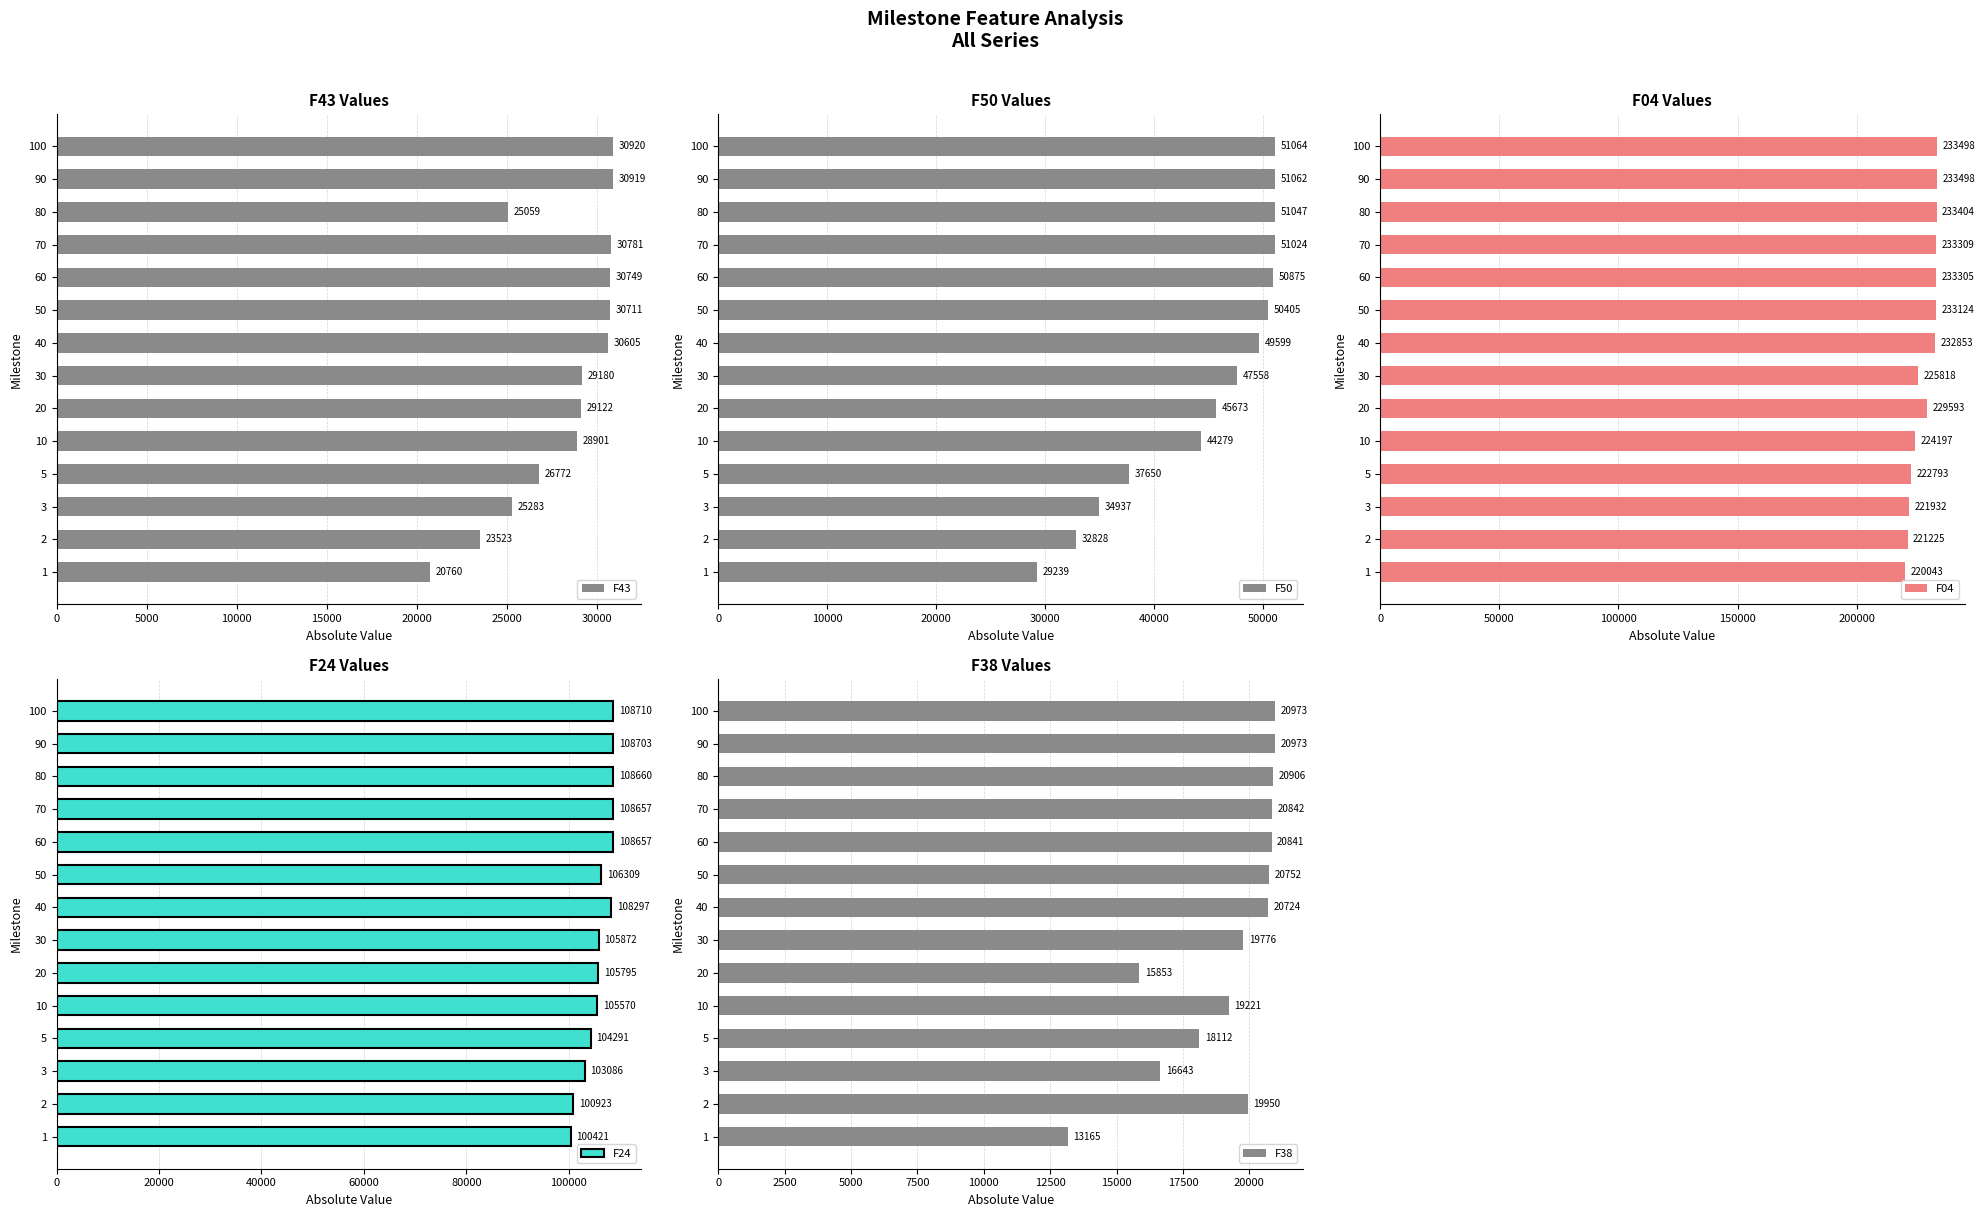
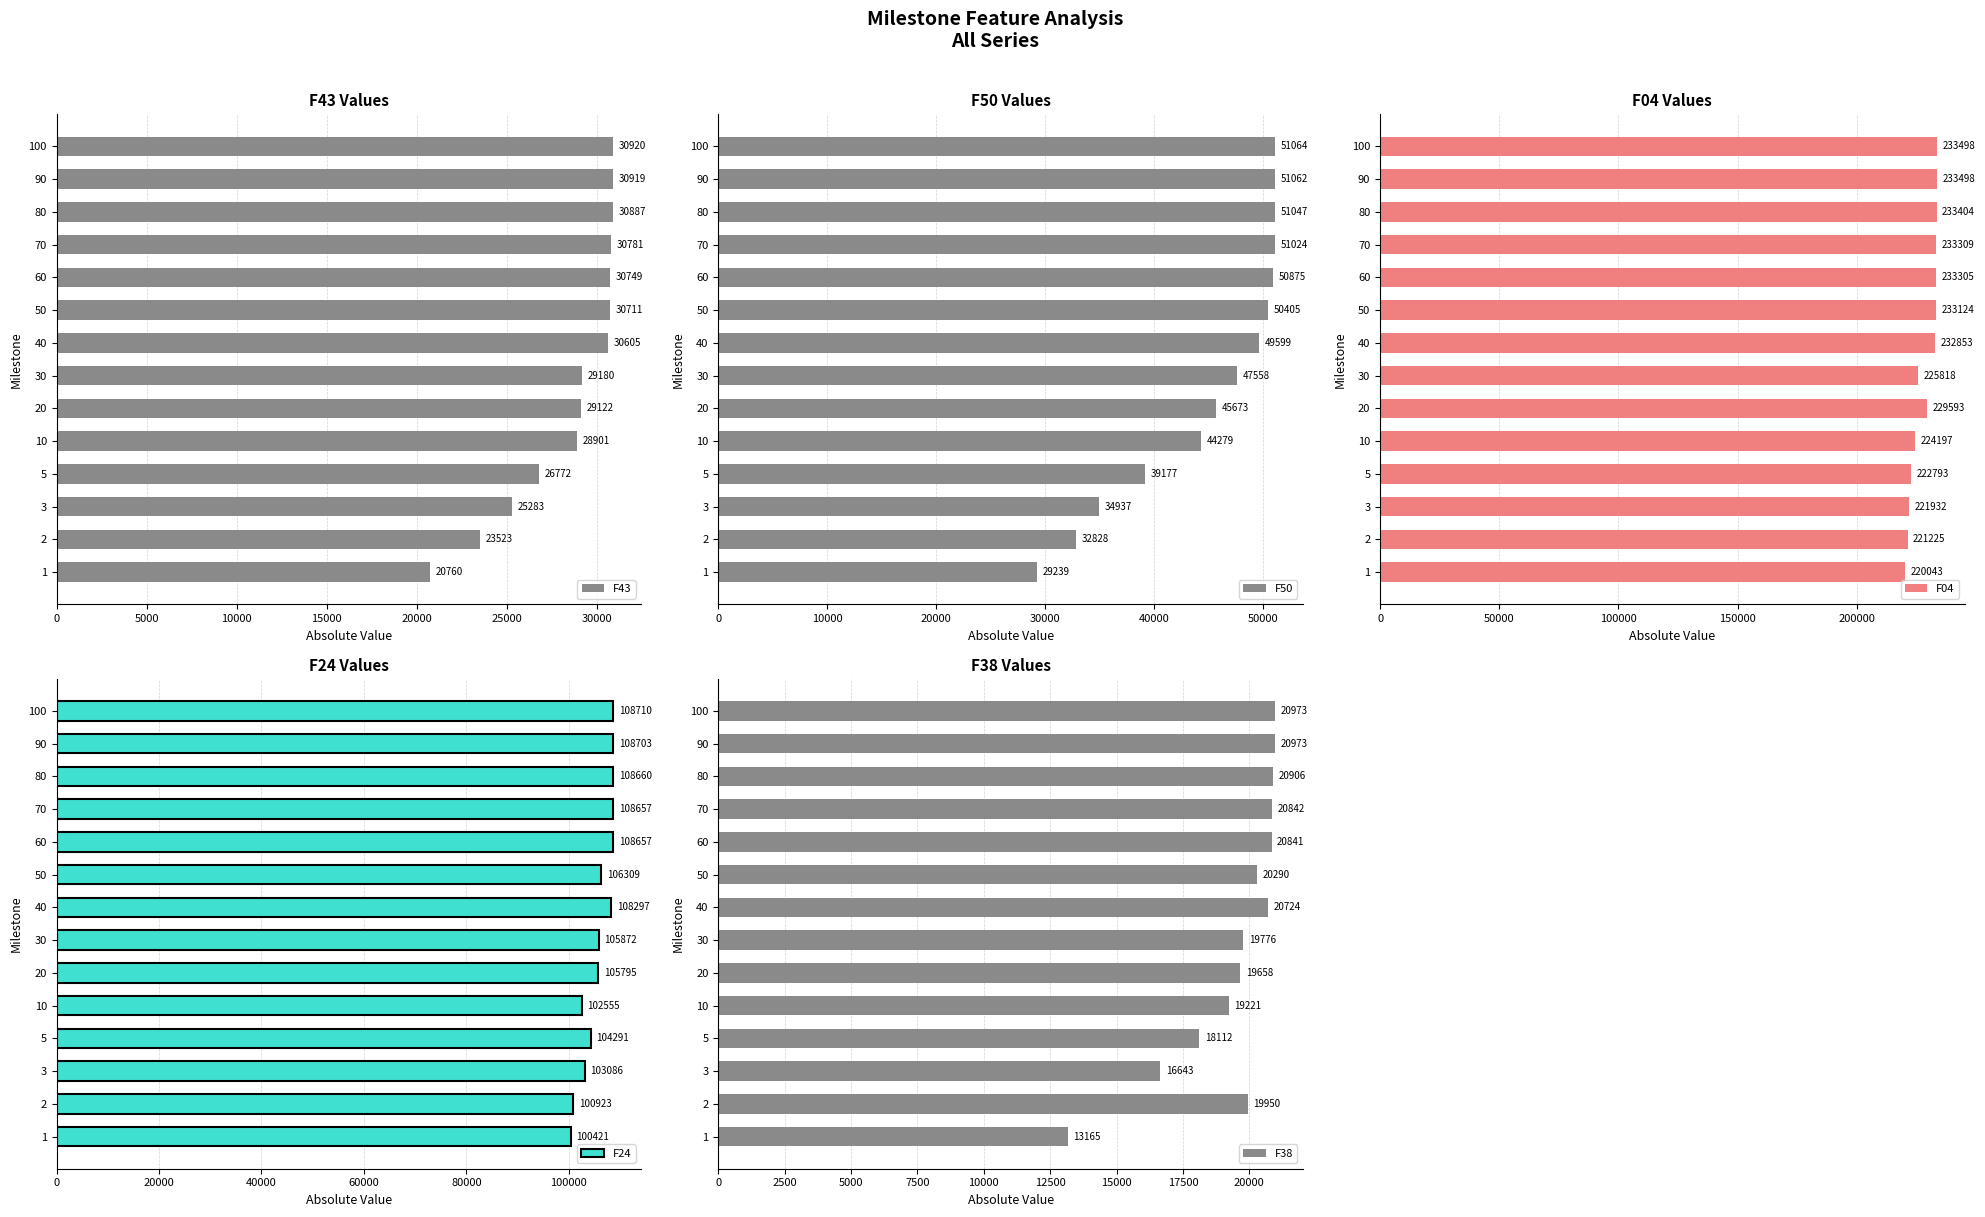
  {
    "F43 Values": {
      "100": 30920,
      "90": 30919,
-     "80": 25059,
+     "80": 30887,
      "70": 30781,
      "60": 30749,
      "50": 30711,
      "40": 30605,
      "30": 29180,
      "20": 29122,
      "10": 28901,
      "5": 26772,
      "3": 25283,
      "2": 23523,
      "1": 20760
    },
    "F50 Values": {
      "100": 51064,
      "90": 51062,
      "80": 51047,
      "70": 51024,
      "60": 50875,
      "50": 50405,
      "40": 49599,
      "30": 47558,
      "20": 45673,
      "10": 44279,
-     "5": 37650,
+     "5": 39177,
      "3": 34937,
      "2": 32828,
      "1": 29239
    },
    "F04 Values": {
      "100": 233498,
      "90": 233498,
      "80": 233404,
      "70": 233309,
      "60": 233305,
      "50": 233124,
      "40": 232853,
      "30": 225818,
      "20": 229593,
      "10": 224197,
      "5": 222793,
      "3": 221932,
      "2": 221225,
      "1": 220043
    },
    "F24 Values": {
      "100": 108710,
      "90": 108703,
      "80": 108660,
      "70": 108657,
      "60": 108657,
      "50": 106309,
      "40": 108297,
      "30": 105872,
      "20": 105795,
-     "10": 105570,
+     "10": 102555,
      "5": 104291,
      "3": 103086,
      "2": 100923,
      "1": 100421
    },
    "F38 Values": {
      "100": 20973,
      "90": 20973,
      "80": 20906,
      "70": 20842,
      "60": 20841,
-     "50": 20752,
+     "50": 20290,
      "40": 20724,
      "30": 19776,
-     "20": 15853,
+     "20": 19658,
      "10": 19221,
      "5": 18112,
      "3": 16643,
      "2": 19950,
      "1": 13165
    }
  }
